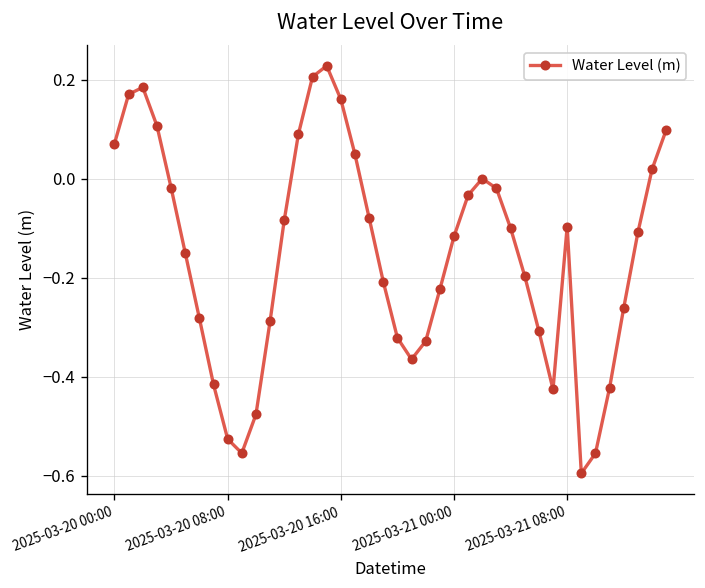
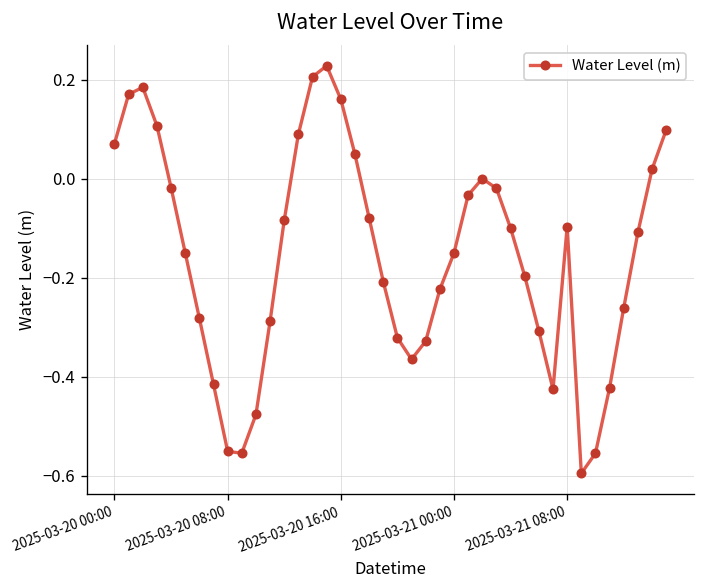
  {
    "2025-03-20 00:00": 0.07,
-   "2025-03-20 08:00": -0.53,
+   "2025-03-20 08:00": -0.55,
    "2025-03-20 16:00": 0.16,
-   "2025-03-21 00:00": -0.12,
+   "2025-03-21 00:00": -0.15,
    "2025-03-21 08:00": -0.10
  }
